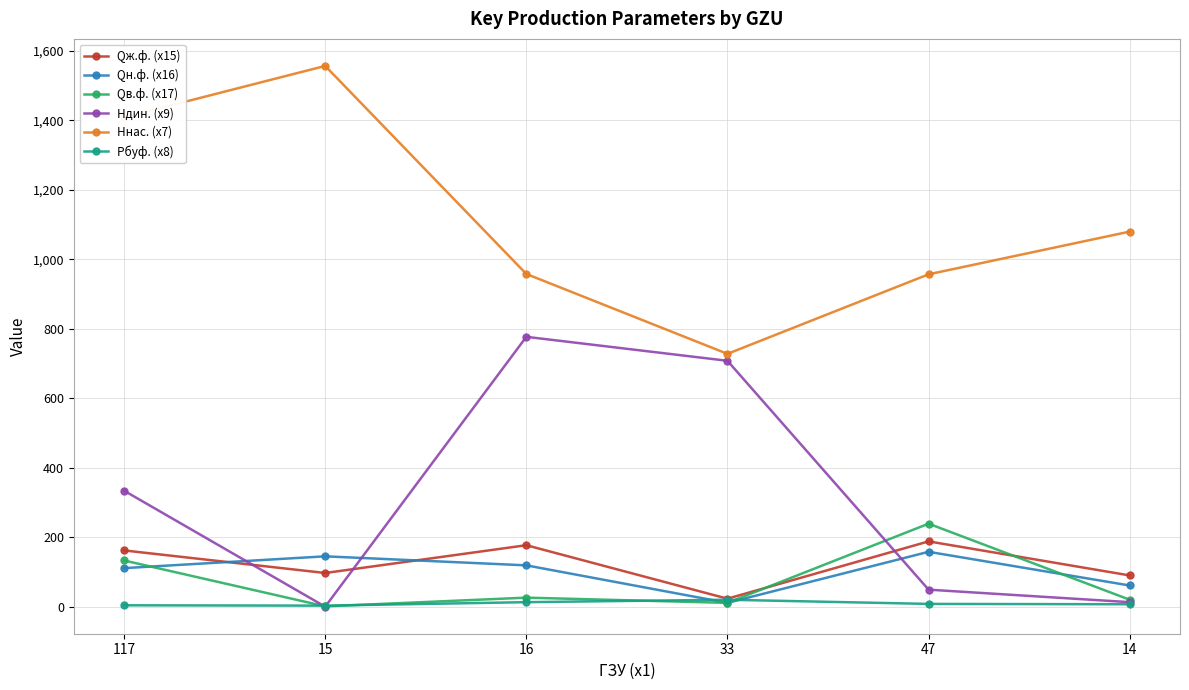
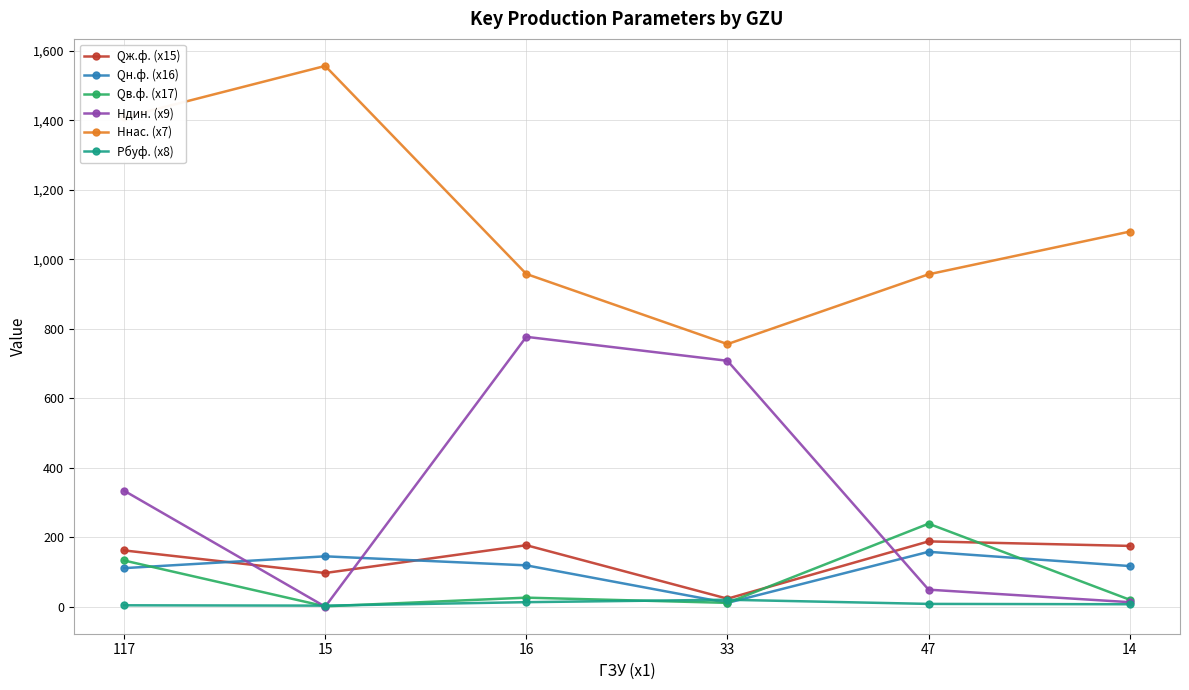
  {
    "Qж.ф. (х15)": {
      "117": "160",
      "15": "100",
      "16": "180",
      "47": "190",
-     "14": "90"
+     "14": "180"
    },
    "Qн.ф. (х16)": {
      "117": "110",
      "15": "150",
      "16": "120",
      "47": "160",
-     "14": "60"
+     "14": "120"
    },
    "Hдин. (х9)": {
      "117": "330",
      "16": "780",
      "33": "710",
      "47": "50"
    },
    "Hнас. (х7)": {
      "15": "1,560",
      "16": "960",
-     "33": "730",
+     "33": "760",
      "47": "960",
      "14": "1,080"
    }
  }
